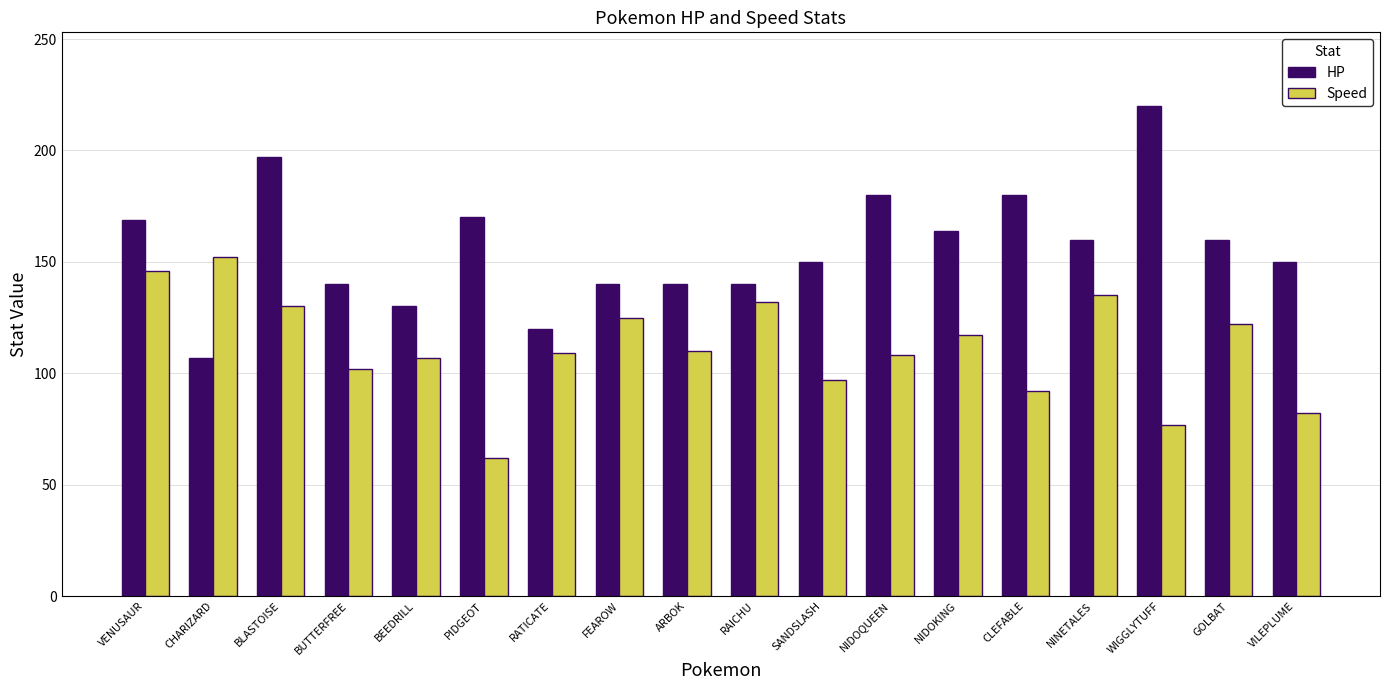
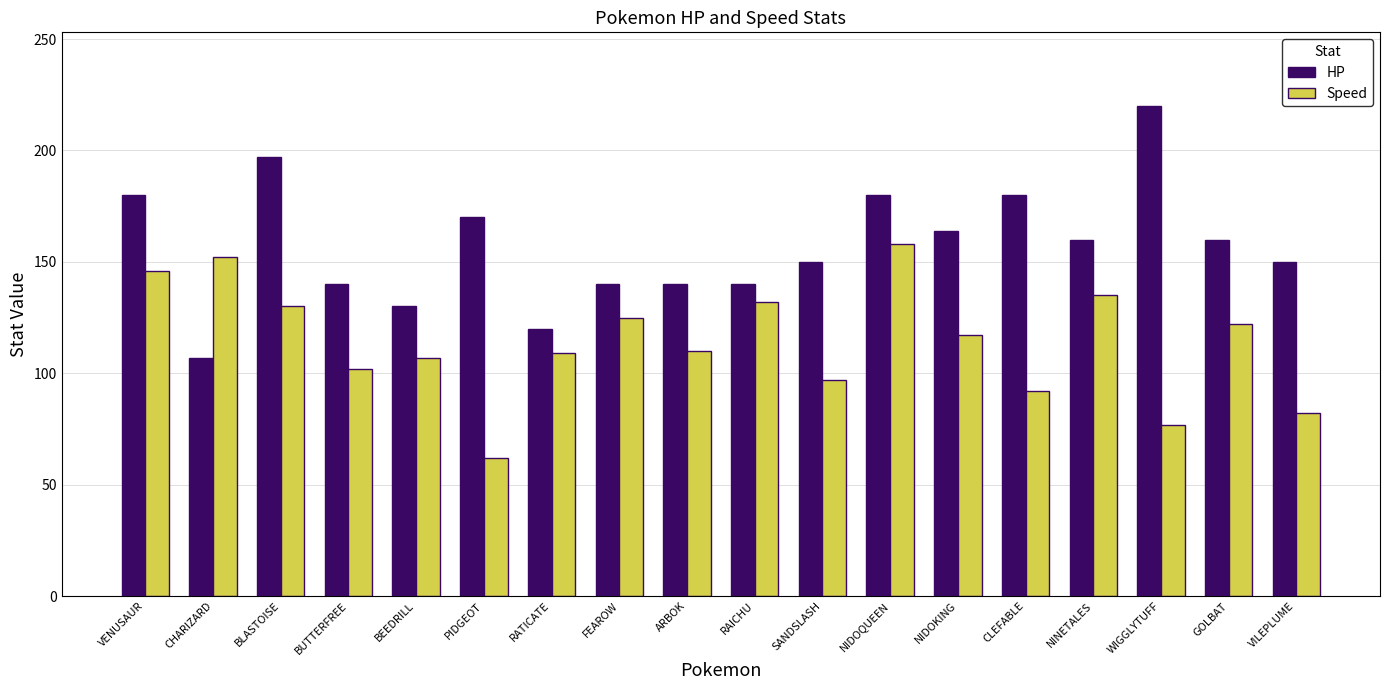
  {
    "HP": {
-     "VENUSAUR": 169,
+     "VENUSAUR": 180,
      "CHARIZARD": 107,
      "BLASTOISE": 197,
      "BUTTERFREE": 140,
      "BEEDRILL": 130,
      "PIDGEOT": 170,
      "RATICATE": 120,
      "FEAROW": 140,
      "ARBOK": 140,
      "RAICHU": 140,
      "SANDSLASH": 150,
      "NIDOQUEEN": 180,
      "NIDOKING": 164,
      "CLEFABLE": 180,
      "NINETALES": 160,
      "WIGGLYTUFF": 220,
      "GOLBAT": 160,
      "VILEPLUME": 150
    },
    "Speed": {
      "VENUSAUR": 146,
      "CHARIZARD": 152,
      "BLASTOISE": 130,
      "BUTTERFREE": 102,
      "BEEDRILL": 107,
      "PIDGEOT": 62,
      "RATICATE": 109,
      "FEAROW": 125,
      "ARBOK": 110,
      "RAICHU": 132,
      "SANDSLASH": 97,
-     "NIDOQUEEN": 108,
+     "NIDOQUEEN": 158,
      "NIDOKING": 117,
      "CLEFABLE": 92,
      "NINETALES": 135,
      "WIGGLYTUFF": 77,
      "GOLBAT": 122,
      "VILEPLUME": 82
    }
  }
